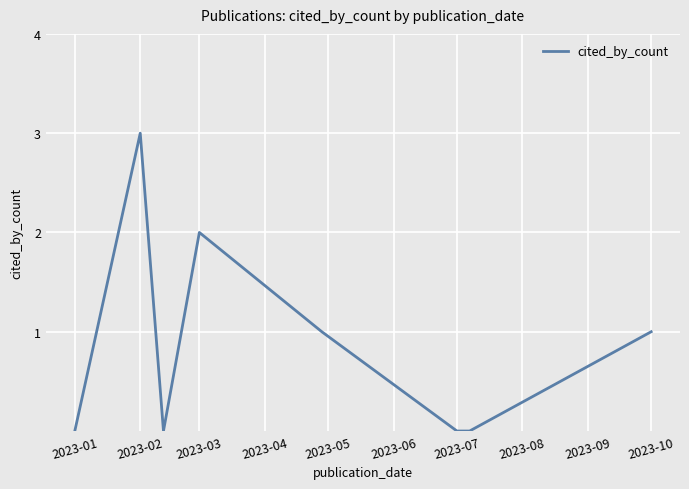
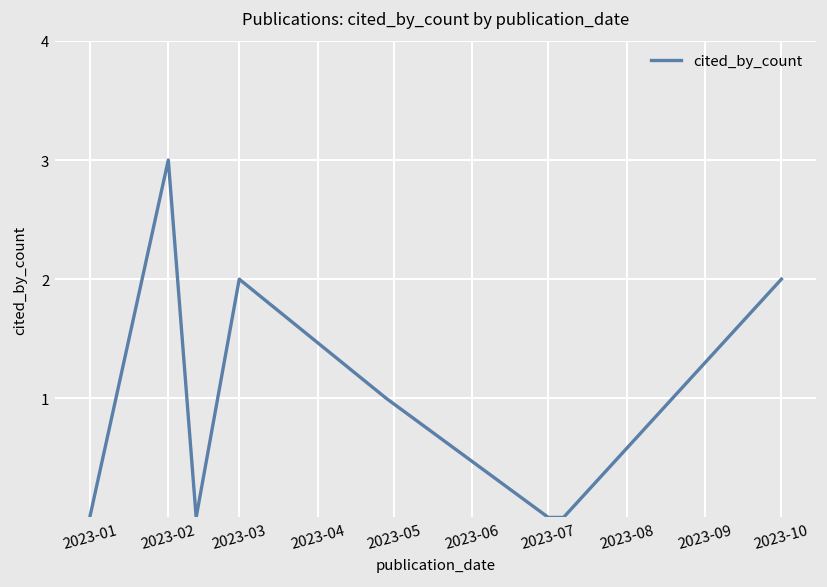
  {
    "2023-01": 0,
    "2023-02": 3,
    "2023-03": 2,
    "2023-07": 0,
-   "2023-10": 1
+   "2023-10": 2
  }
